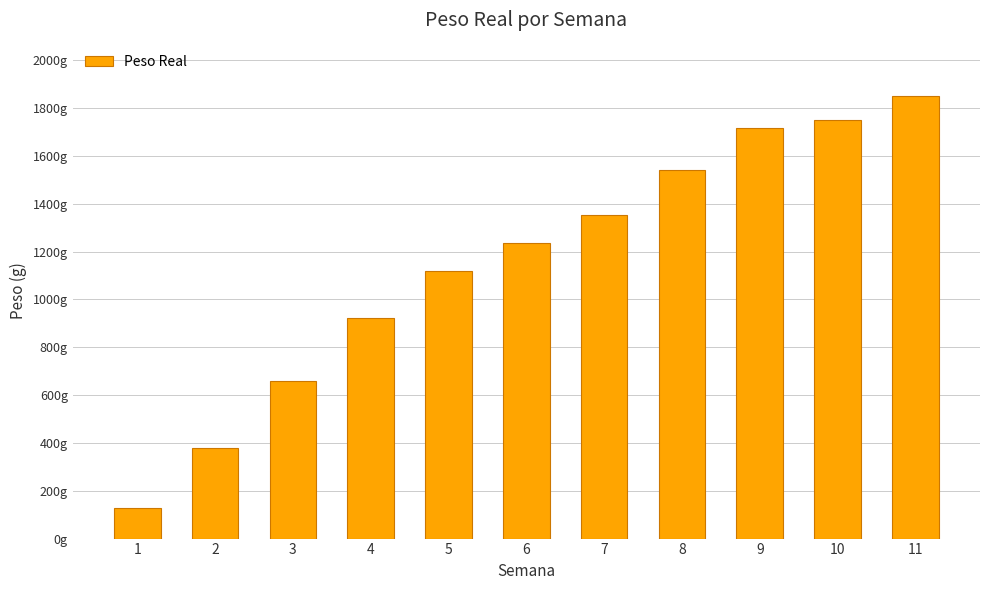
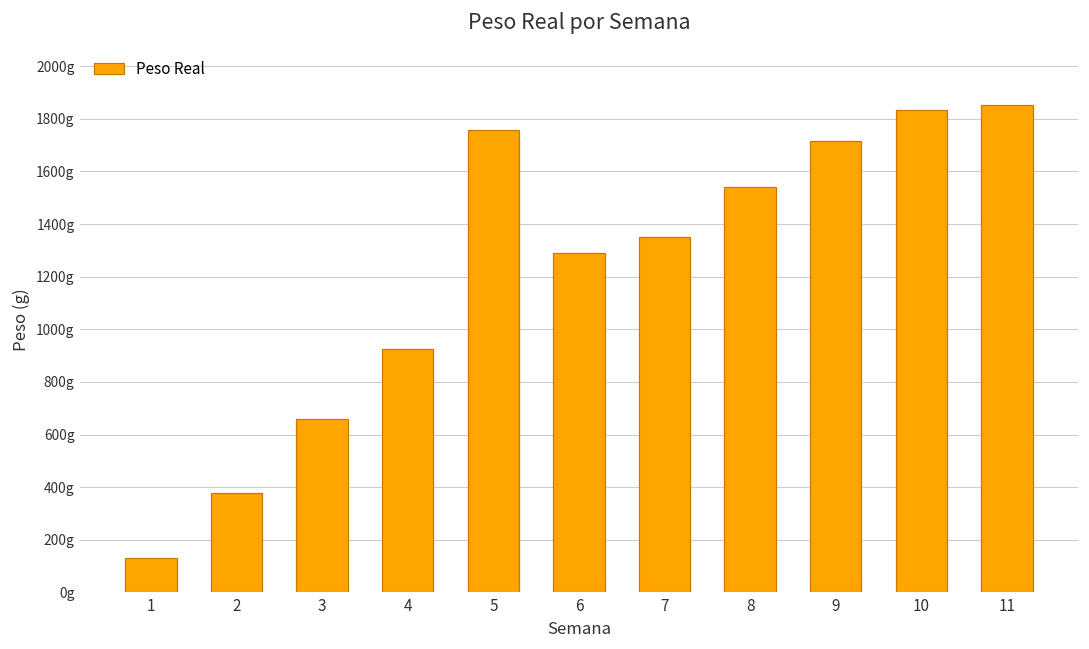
  {
    "1": "130g",
    "2": "380g",
    "3": "660g",
    "4": "920g",
-   "5": "1120g",
-   "6": "1240g",
+   "5": "1760g",
+   "6": "1290g",
    "7": "1350g",
    "8": "1540g",
    "9": "1720g",
-   "10": "1750g",
+   "10": "1830g",
    "11": "1850g"
  }
